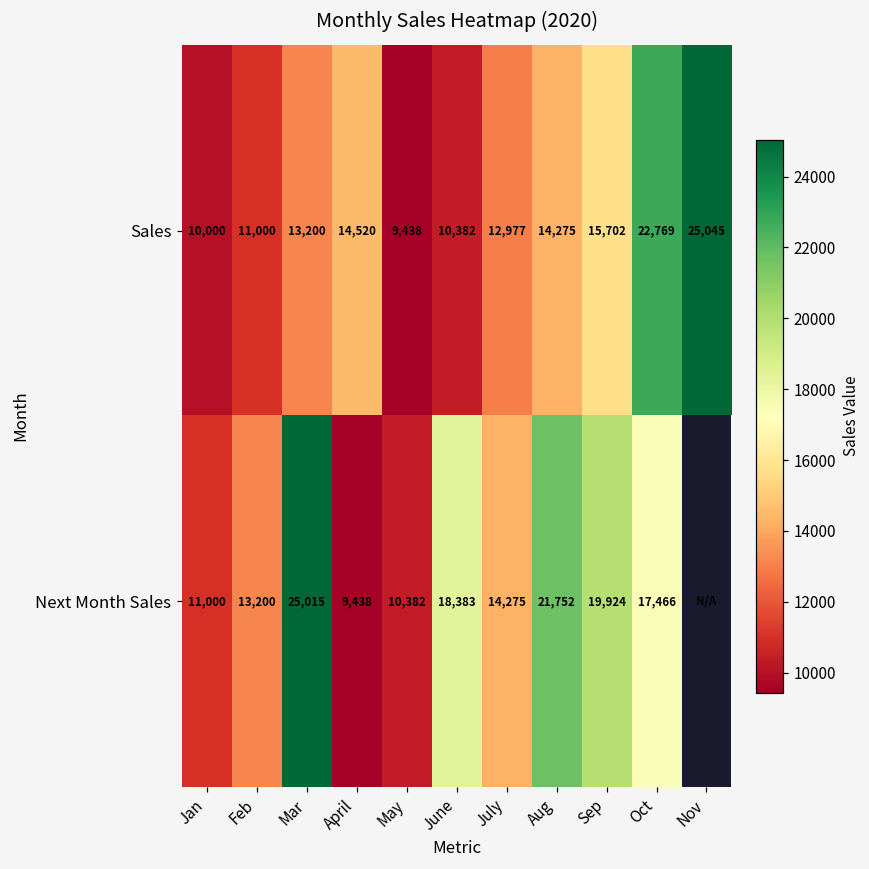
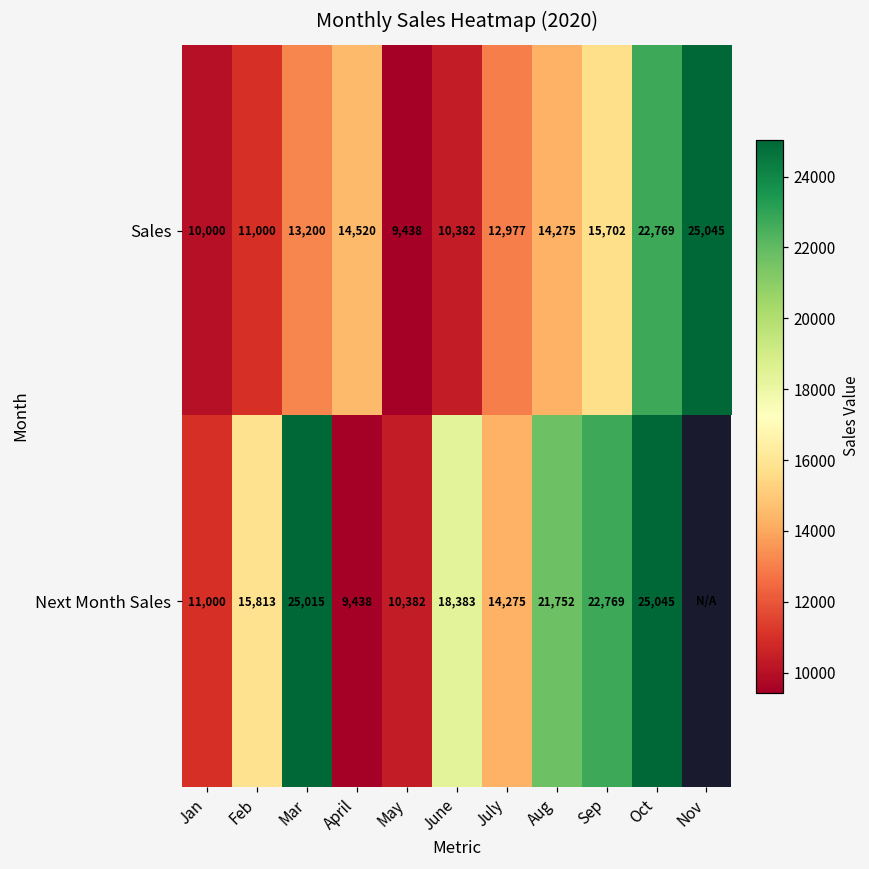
  {
    "Sales": {
      "Jan": "10,000",
      "Feb": "11,000",
      "Mar": "13,200",
      "April": "14,520",
      "May": "9,438",
      "June": "10,382",
      "July": "12,977",
      "Aug": "14,275",
      "Sep": "15,702",
      "Oct": "22,769",
      "Nov": "25,045"
    },
    "Next Month Sales": {
      "Jan": "11,000",
-     "Feb": "13,200",
+     "Feb": "15,813",
      "Mar": "25,015",
      "April": "9,438",
      "May": "10,382",
      "June": "18,383",
      "July": "14,275",
      "Aug": "21,752",
-     "Sep": "19,924",
-     "Oct": "17,466"
+     "Sep": "22,769",
+     "Oct": "25,045"
    }
  }
